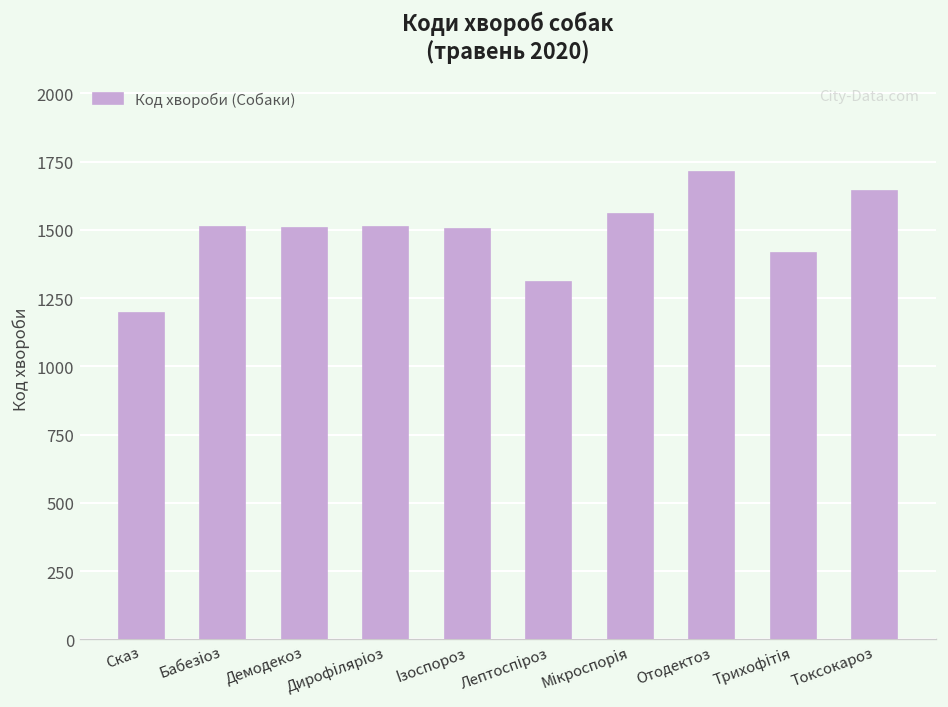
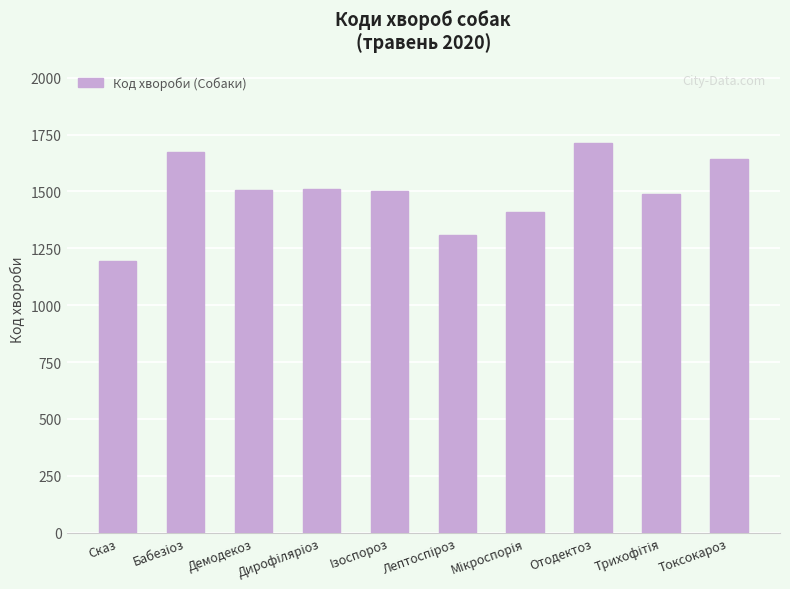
  {
    "Сказ": 1200,
-   "Бабезіоз": 1510,
+   "Бабезіоз": 1670,
    "Демодекоз": 1510,
    "Дирофіляріоз": 1510,
    "Ізоспороз": 1500,
    "Лептоспіроз": 1310,
-   "Мікроспорія": 1560,
+   "Мікроспорія": 1410,
    "Отодектоз": 1710,
-   "Трихофітія": 1420,
+   "Трихофітія": 1490,
    "Токсокароз": 1640
  }
